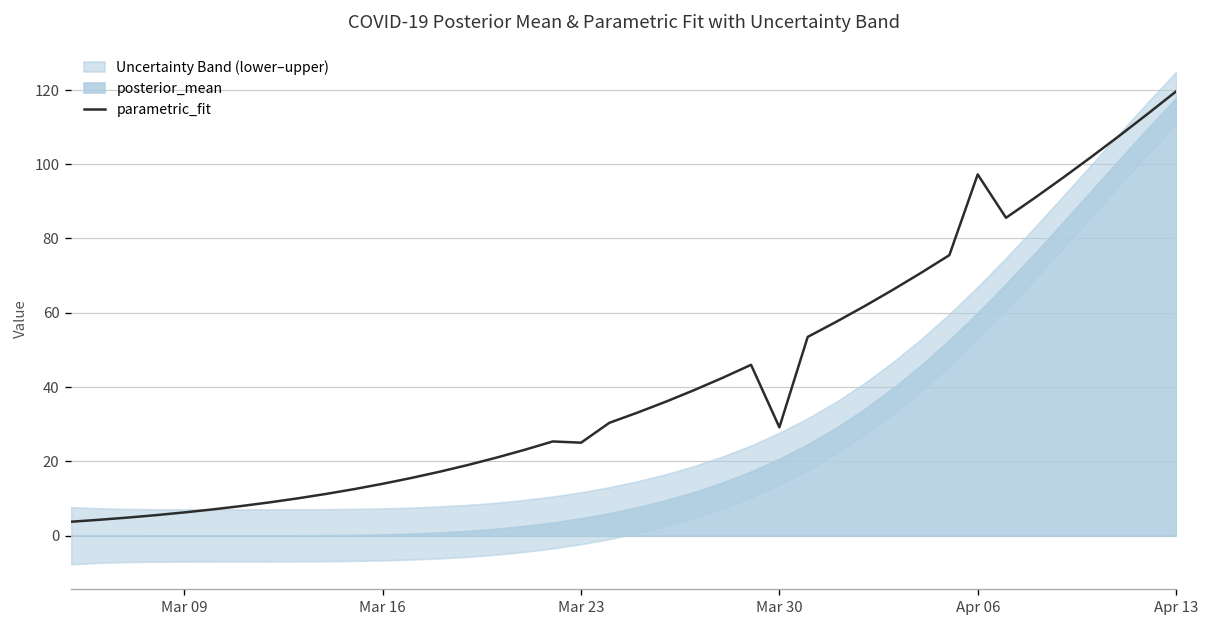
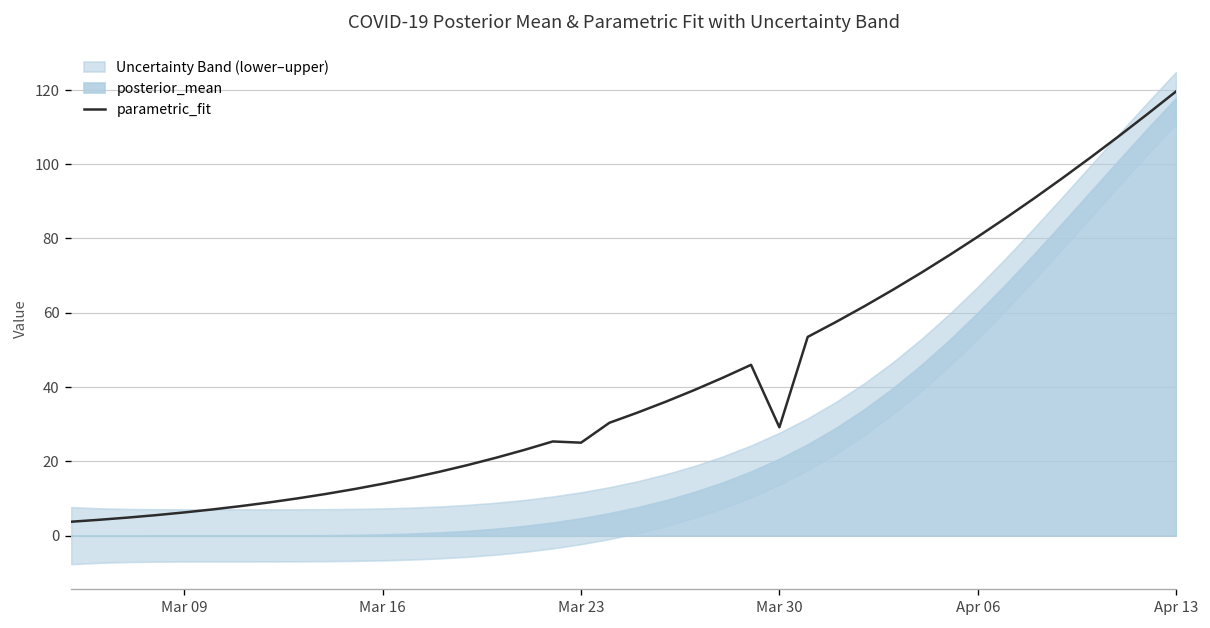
  {
    "parametric_fit": {
      "Mar 09": 6,
      "Mar 16": 14,
      "Mar 23": 25,
      "Mar 30": 29,
-     "Apr 06": 97,
+     "Apr 06": 80,
      "Apr 13": 120
    }
  }
